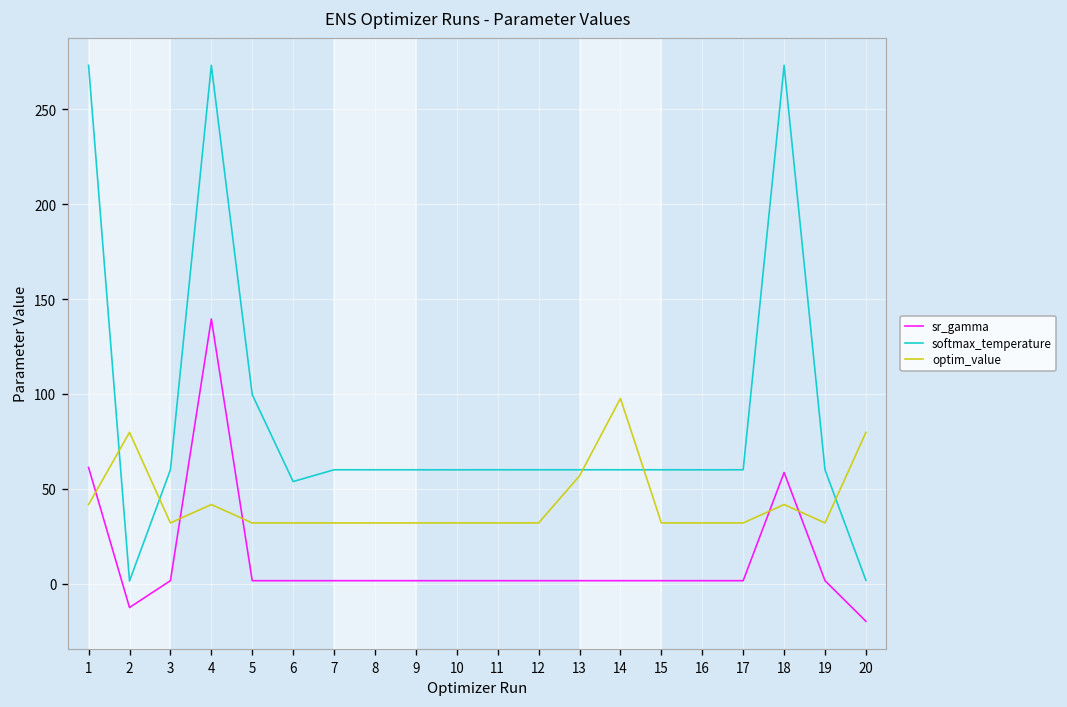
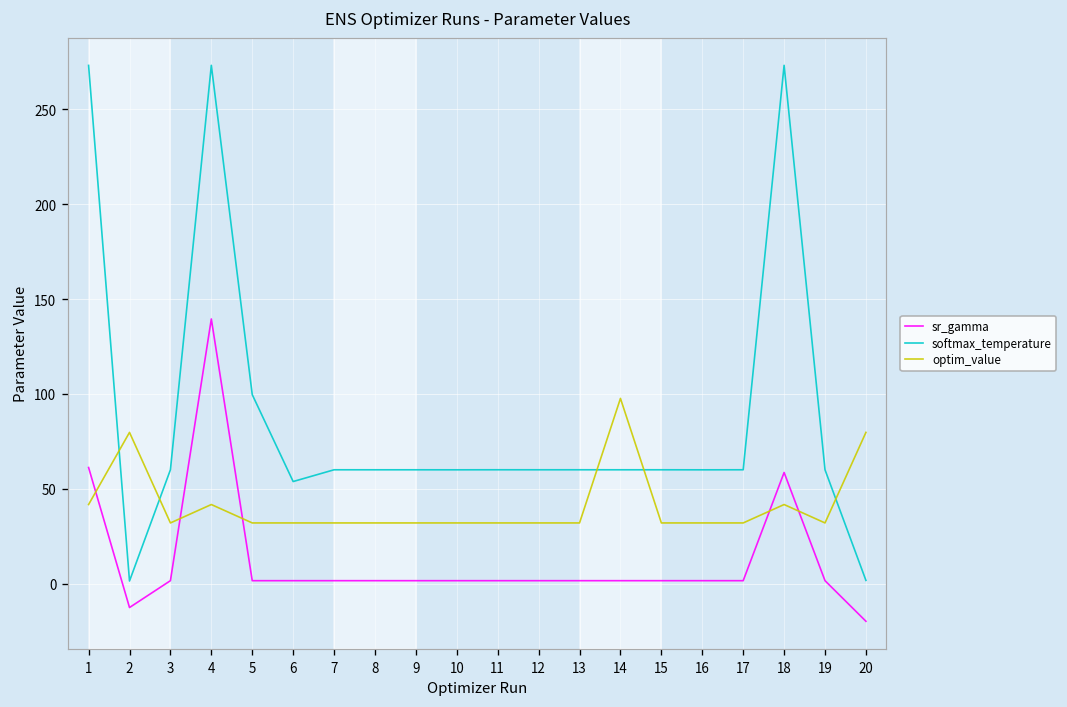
  {
    "sr_gamma": {
      "1": 61,
      "2": -13,
      "3": 2,
      "4": 139,
      "5": 2,
      "6": 2,
      "7": 2,
      "8": 2,
      "9": 2,
      "10": 2,
      "11": 2,
      "12": 2,
      "13": 2,
      "14": 2,
      "15": 2,
      "16": 2,
      "17": 2,
      "18": 59,
      "19": 2,
      "20": -20
    },
    "softmax_temperature": {
      "1": 273,
      "2": 1,
      "3": 60,
      "4": 273,
      "5": 100,
      "6": 54,
      "7": 60,
      "8": 60,
      "9": 60,
      "10": 60,
      "11": 60,
      "12": 60,
      "13": 60,
      "14": 60,
      "15": 60,
      "16": 60,
      "17": 60,
      "18": 273,
      "19": 60,
      "20": 2
    },
    "optim_value": {
      "1": 42,
      "2": 80,
      "3": 32,
      "4": 42,
      "5": 32,
      "6": 32,
      "7": 32,
      "8": 32,
      "9": 32,
      "10": 32,
      "11": 32,
      "12": 32,
-     "13": 57,
+     "13": 32,
      "14": 98,
      "15": 32,
      "16": 32,
      "17": 32,
      "18": 42,
      "19": 32,
      "20": 80
    }
  }
